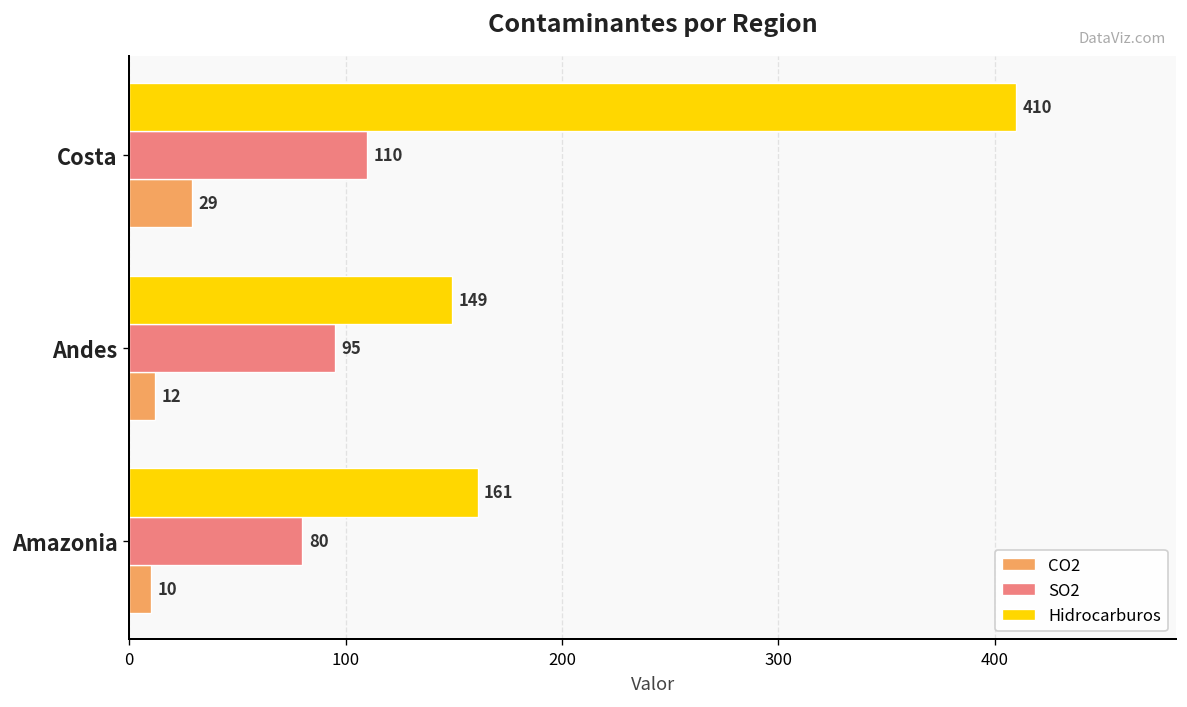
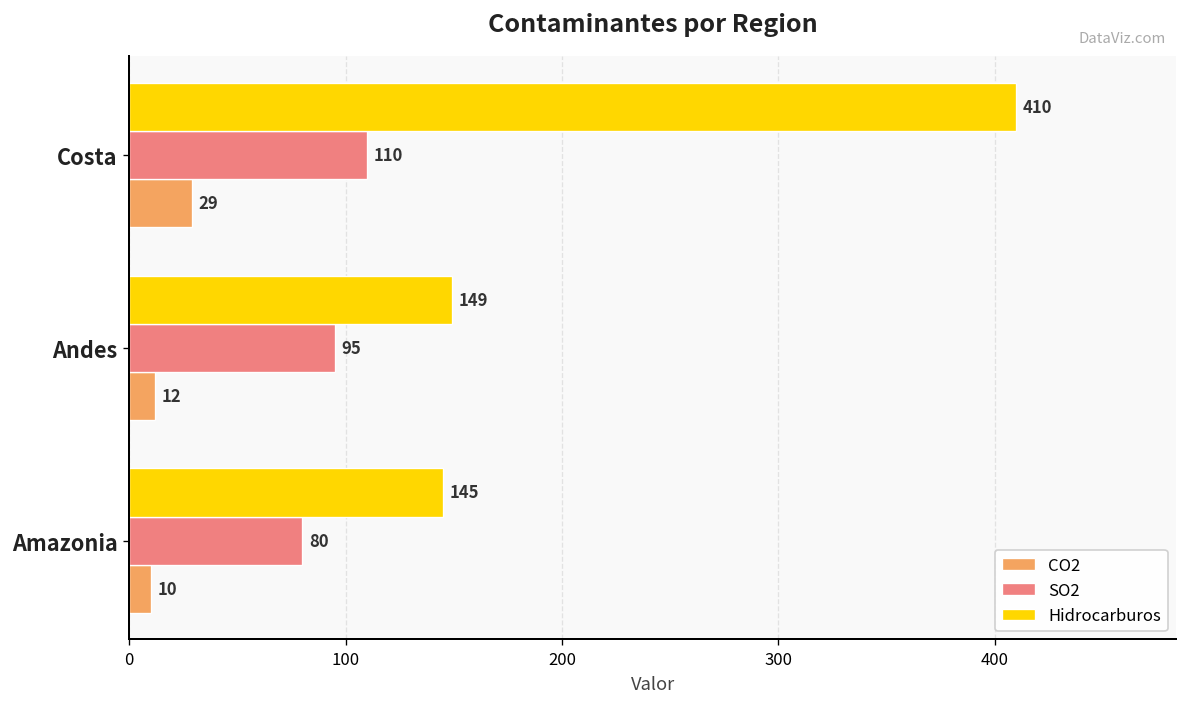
  {
    "Hidrocarburos": {
      "Costa": 410,
      "Andes": 149,
-     "Amazonia": 161
+     "Amazonia": 145
    }
  }
